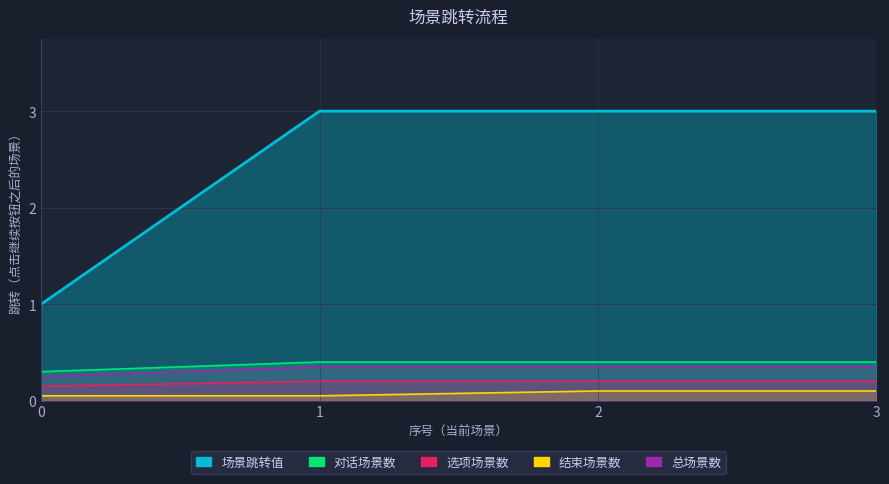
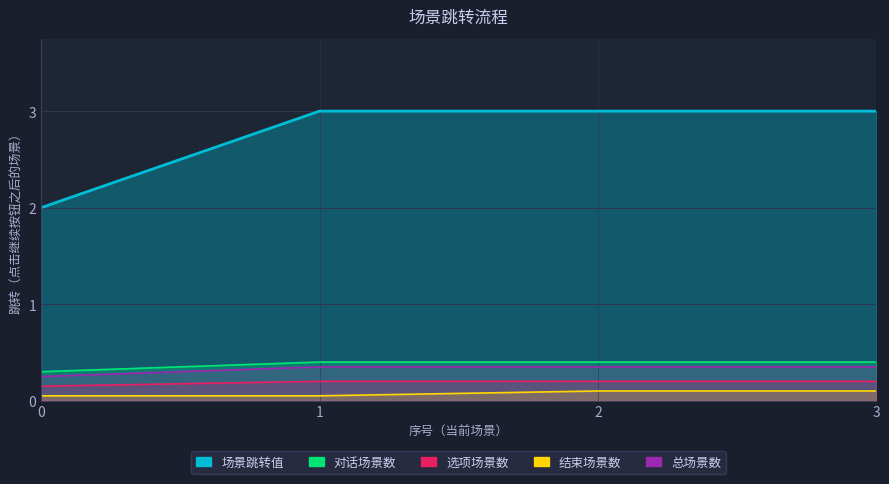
  {
    "场景跳转值": {
-     "0": 1,
+     "0": 2,
      "1": 3,
      "2": 3,
      "3": 3
    },
    "对话场景数": {
      "0": 0.3,
      "1": 0.4,
      "2": 0.4,
      "3": 0.4
    },
    "结束场景数": {
      "0": 0.1,
      "1": 0.1,
      "2": 0.1,
      "3": 0.1
    }
  }
